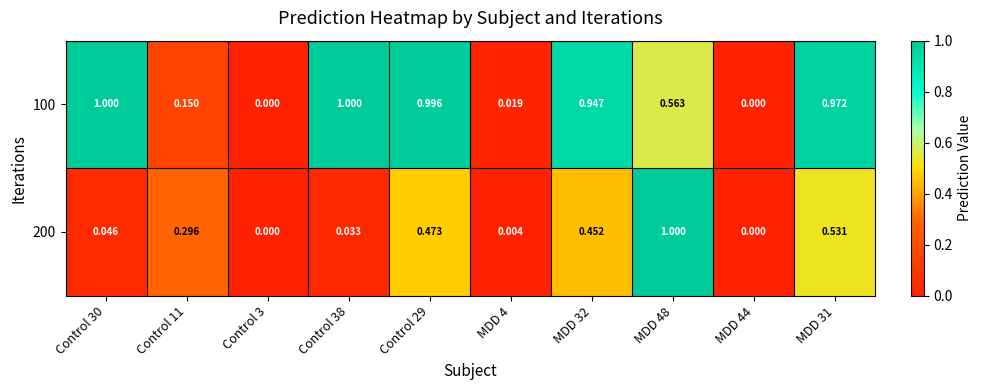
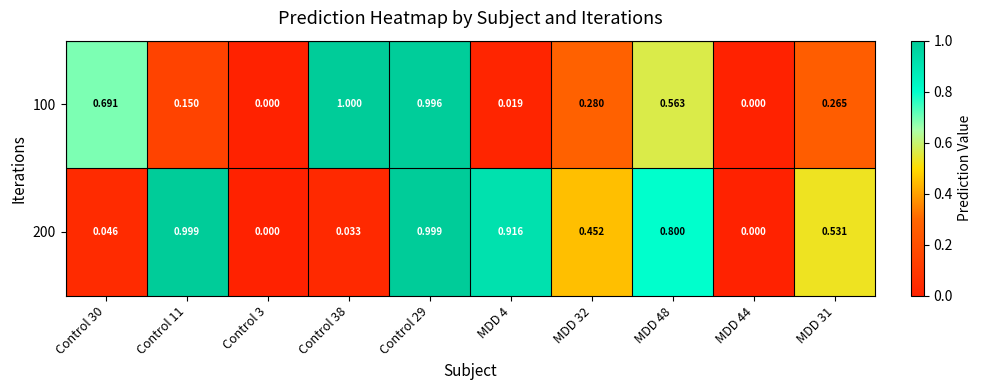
  {
    "100": {
-     "Control 30": 1.000,
+     "Control 30": 0.691,
      "Control 11": 0.150,
      "Control 3": 0.000,
      "Control 38": 1.000,
      "Control 29": 0.996,
      "MDD 4": 0.019,
-     "MDD 32": 0.947,
+     "MDD 32": 0.280,
      "MDD 48": 0.563,
      "MDD 44": 0.000,
-     "MDD 31": 0.972
+     "MDD 31": 0.265
    },
    "200": {
      "Control 30": 0.046,
-     "Control 11": 0.296,
+     "Control 11": 0.999,
      "Control 3": 0.000,
      "Control 38": 0.033,
-     "Control 29": 0.473,
-     "MDD 4": 0.004,
+     "Control 29": 0.999,
+     "MDD 4": 0.916,
      "MDD 32": 0.452,
-     "MDD 48": 1.000,
+     "MDD 48": 0.800,
      "MDD 44": 0.000,
      "MDD 31": 0.531
    }
  }
